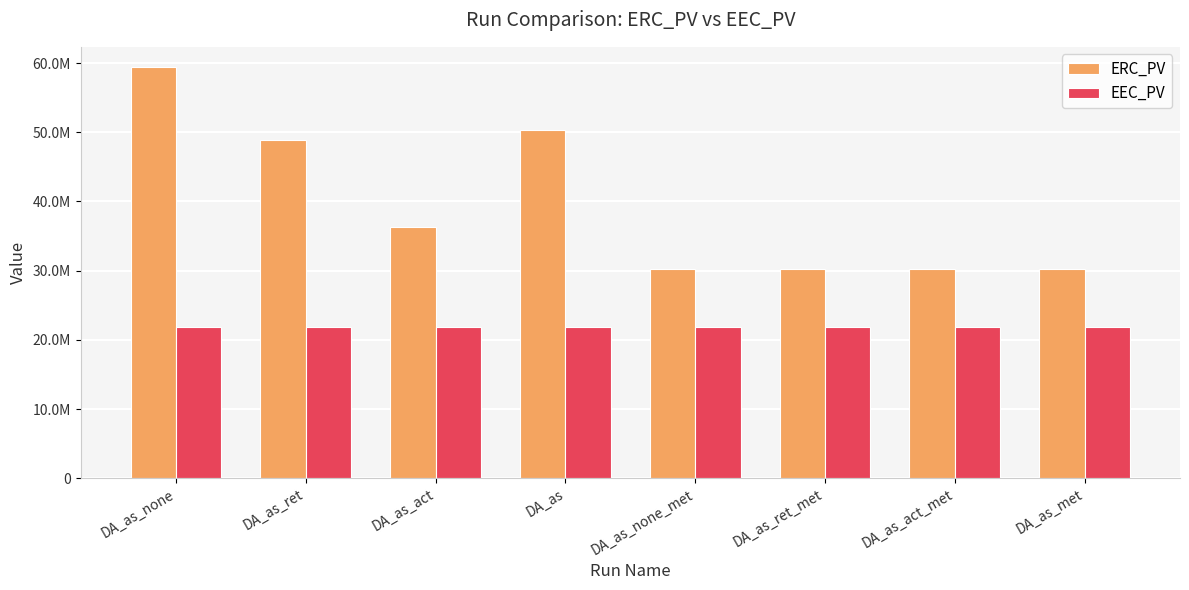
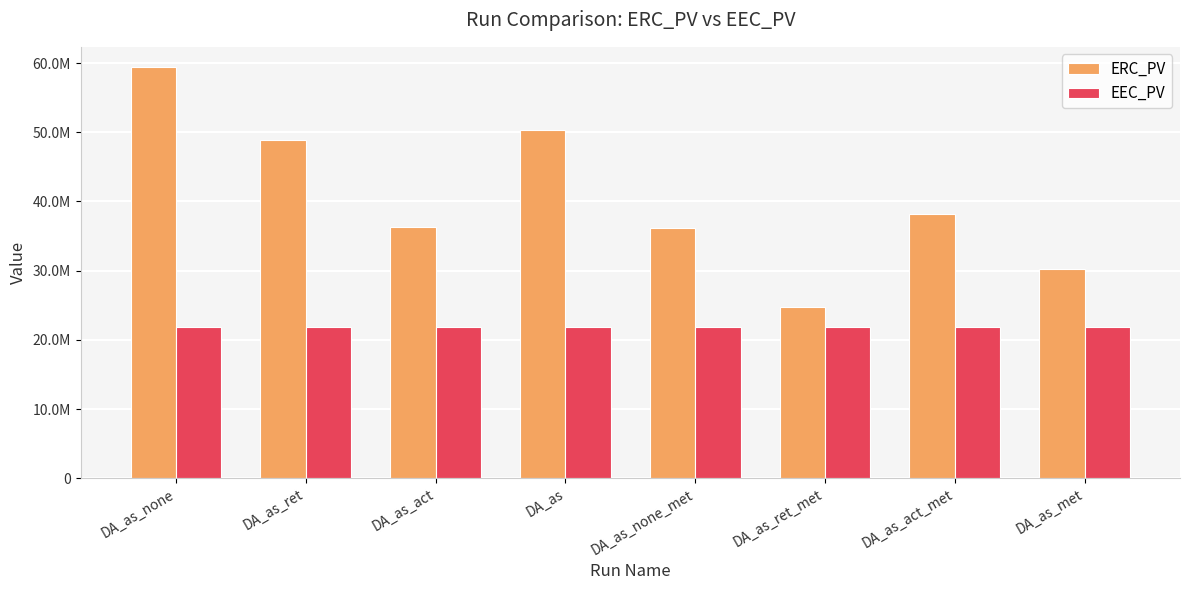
  {
    "ERC_PV": {
      "DA_as_none": 59000000,
      "DA_as_ret": 49000000,
      "DA_as_act": 36000000,
      "DA_as": 50000000,
-     "DA_as_none_met": 30000000,
-     "DA_as_ret_met": 30000000,
-     "DA_as_act_met": 30000000,
+     "DA_as_none_met": 36000000,
+     "DA_as_ret_met": 25000000,
+     "DA_as_act_met": 38000000,
      "DA_as_met": 30000000
    },
    "EEC_PV": {
      "DA_as_none": 22000000,
      "DA_as_ret": 22000000,
      "DA_as_act": 22000000,
      "DA_as": 22000000,
      "DA_as_none_met": 22000000,
      "DA_as_ret_met": 22000000,
      "DA_as_act_met": 22000000,
      "DA_as_met": 22000000
    }
  }
